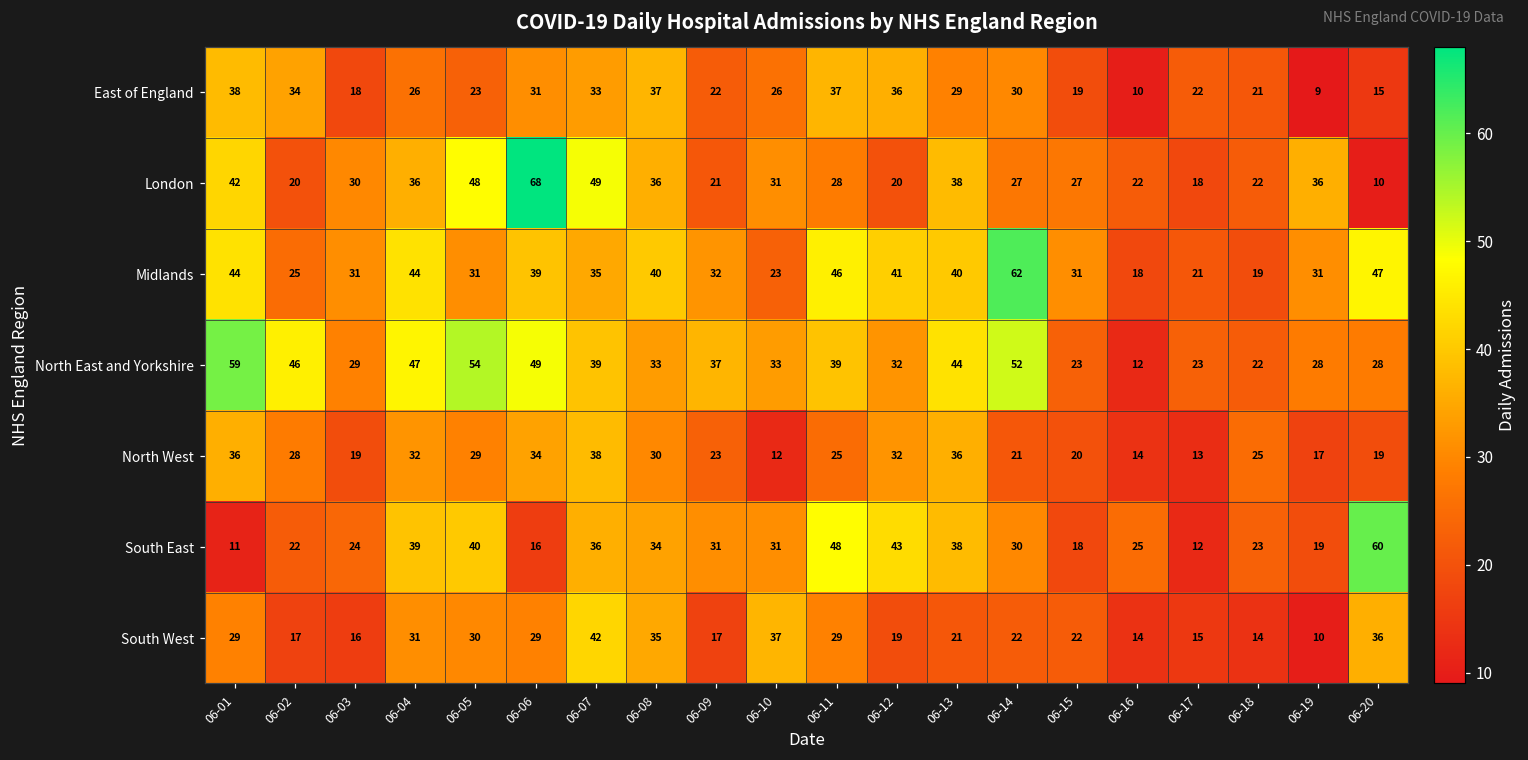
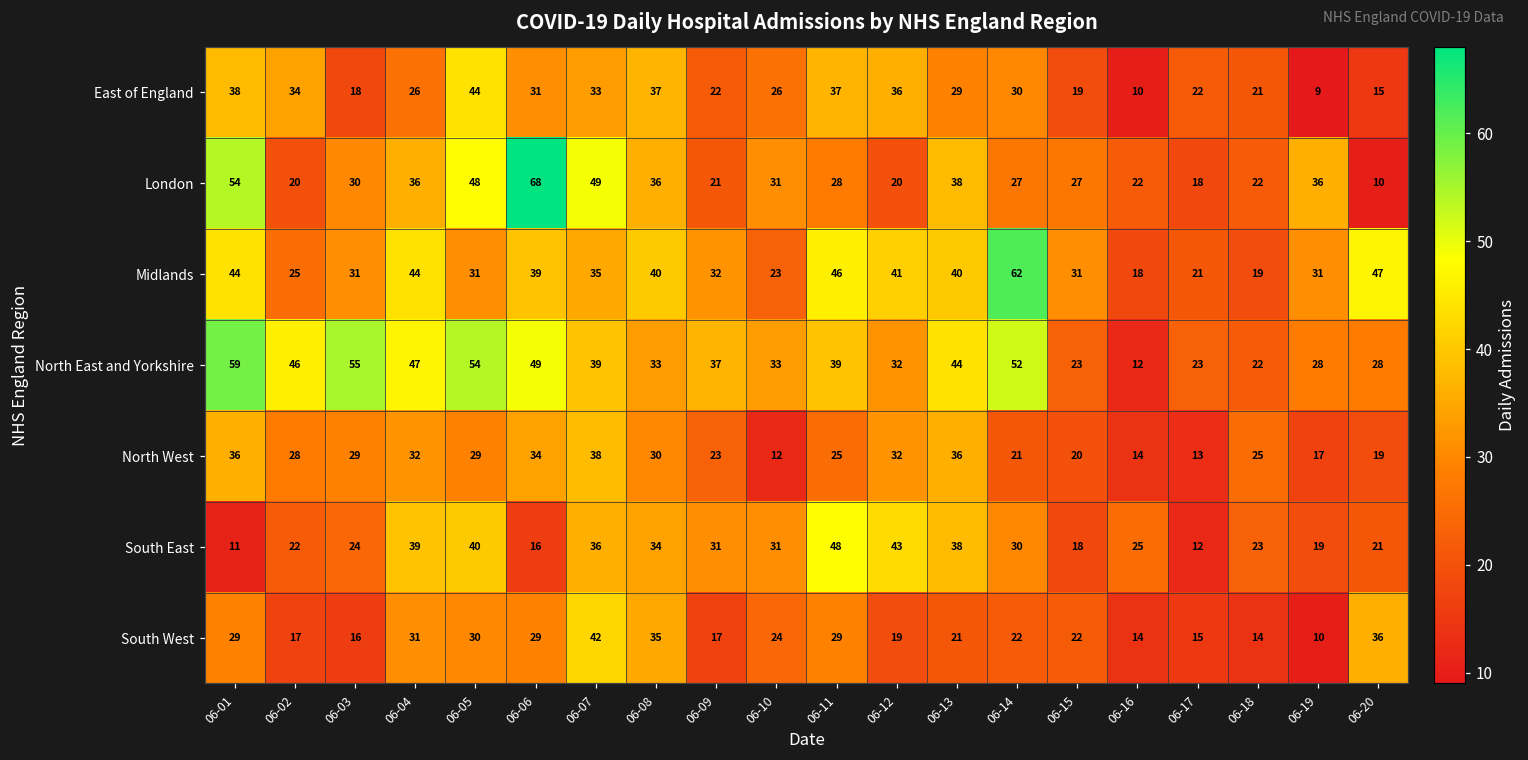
  {
    "East of England": {
      "06-01": 38,
      "06-02": 34,
      "06-03": 18,
      "06-04": 26,
-     "06-05": 23,
+     "06-05": 44,
      "06-06": 31,
      "06-07": 33,
      "06-08": 37,
      "06-09": 22,
      "06-10": 26,
      "06-11": 37,
      "06-12": 36,
      "06-13": 29,
      "06-14": 30,
      "06-15": 19,
      "06-16": 10,
      "06-17": 22,
      "06-18": 21,
      "06-19": 9,
      "06-20": 15
    },
    "London": {
-     "06-01": 42,
+     "06-01": 54,
      "06-02": 20,
      "06-03": 30,
      "06-04": 36,
      "06-05": 48,
      "06-06": 68,
      "06-07": 49,
      "06-08": 36,
      "06-09": 21,
      "06-10": 31,
      "06-11": 28,
      "06-12": 20,
      "06-13": 38,
      "06-14": 27,
      "06-15": 27,
      "06-16": 22,
      "06-17": 18,
      "06-18": 22,
      "06-19": 36,
      "06-20": 10
    },
    "Midlands": {
      "06-01": 44,
      "06-02": 25,
      "06-03": 31,
      "06-04": 44,
      "06-05": 31,
      "06-06": 39,
      "06-07": 35,
      "06-08": 40,
      "06-09": 32,
      "06-10": 23,
      "06-11": 46,
      "06-12": 41,
      "06-13": 40,
      "06-14": 62,
      "06-15": 31,
      "06-16": 18,
      "06-17": 21,
      "06-18": 19,
      "06-19": 31,
      "06-20": 47
    },
    "North East and Yorkshire": {
      "06-01": 59,
      "06-02": 46,
-     "06-03": 29,
+     "06-03": 55,
      "06-04": 47,
      "06-05": 54,
      "06-06": 49,
      "06-07": 39,
      "06-08": 33,
      "06-09": 37,
      "06-10": 33,
      "06-11": 39,
      "06-12": 32,
      "06-13": 44,
      "06-14": 52,
      "06-15": 23,
      "06-16": 12,
      "06-17": 23,
      "06-18": 22,
      "06-19": 28,
      "06-20": 28
    },
    "North West": {
      "06-01": 36,
      "06-02": 28,
-     "06-03": 19,
+     "06-03": 29,
      "06-04": 32,
      "06-05": 29,
      "06-06": 34,
      "06-07": 38,
      "06-08": 30,
      "06-09": 23,
      "06-10": 12,
      "06-11": 25,
      "06-12": 32,
      "06-13": 36,
      "06-14": 21,
      "06-15": 20,
      "06-16": 14,
      "06-17": 13,
      "06-18": 25,
      "06-19": 17,
      "06-20": 19
    },
    "South East": {
      "06-01": 11,
      "06-02": 22,
      "06-03": 24,
      "06-04": 39,
      "06-05": 40,
      "06-06": 16,
      "06-07": 36,
      "06-08": 34,
      "06-09": 31,
      "06-10": 31,
      "06-11": 48,
      "06-12": 43,
      "06-13": 38,
      "06-14": 30,
      "06-15": 18,
      "06-16": 25,
      "06-17": 12,
      "06-18": 23,
      "06-19": 19,
-     "06-20": 60
+     "06-20": 21
    },
    "South West": {
      "06-01": 29,
      "06-02": 17,
      "06-03": 16,
      "06-04": 31,
      "06-05": 30,
      "06-06": 29,
      "06-07": 42,
      "06-08": 35,
      "06-09": 17,
-     "06-10": 37,
+     "06-10": 24,
      "06-11": 29,
      "06-12": 19,
      "06-13": 21,
      "06-14": 22,
      "06-15": 22,
      "06-16": 14,
      "06-17": 15,
      "06-18": 14,
      "06-19": 10,
      "06-20": 36
    }
  }
